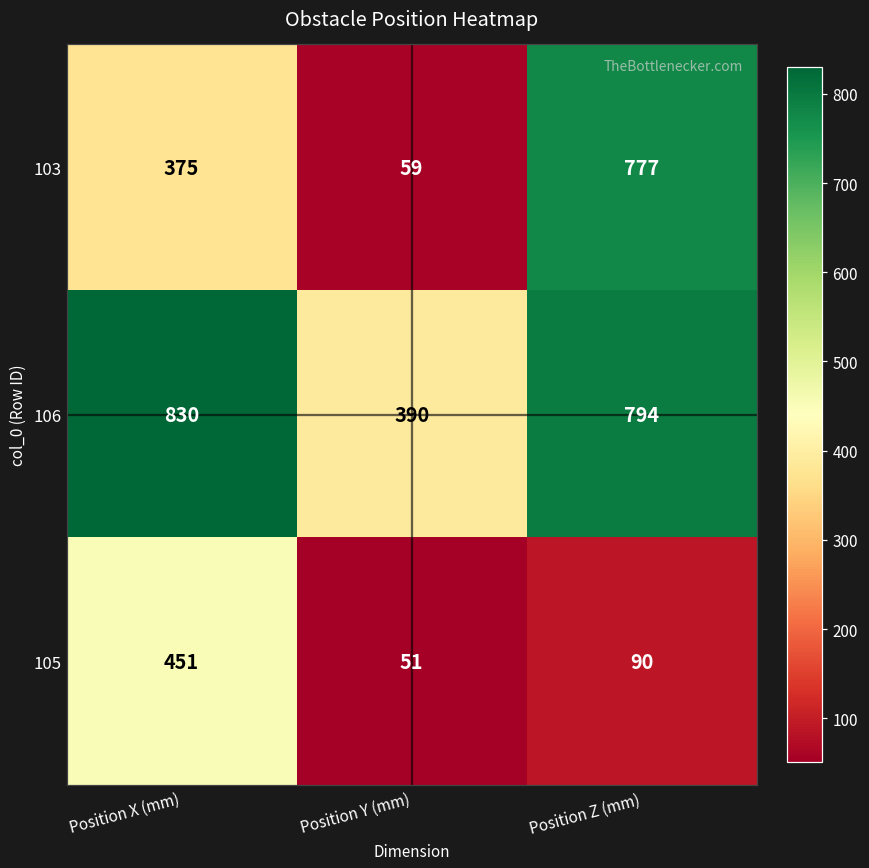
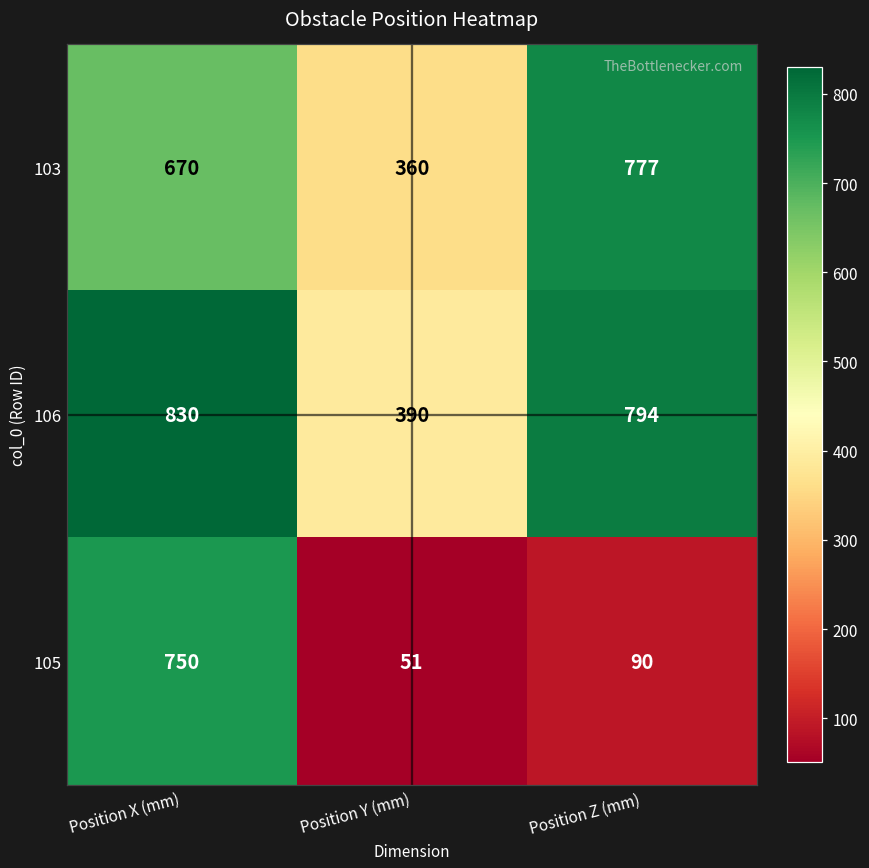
  {
    "103": {
-     "Position X (mm)": 375,
-     "Position Y (mm)": 59
+     "Position X (mm)": 670,
+     "Position Y (mm)": 360
    },
    "106": {
      "Position X (mm)": 830,
      "Position Y (mm)": 390,
      "Position Z (mm)": 794
    },
    "105": {
-     "Position X (mm)": 451,
+     "Position X (mm)": 750,
      "Position Y (mm)": 51,
      "Position Z (mm)": 90
    }
  }
